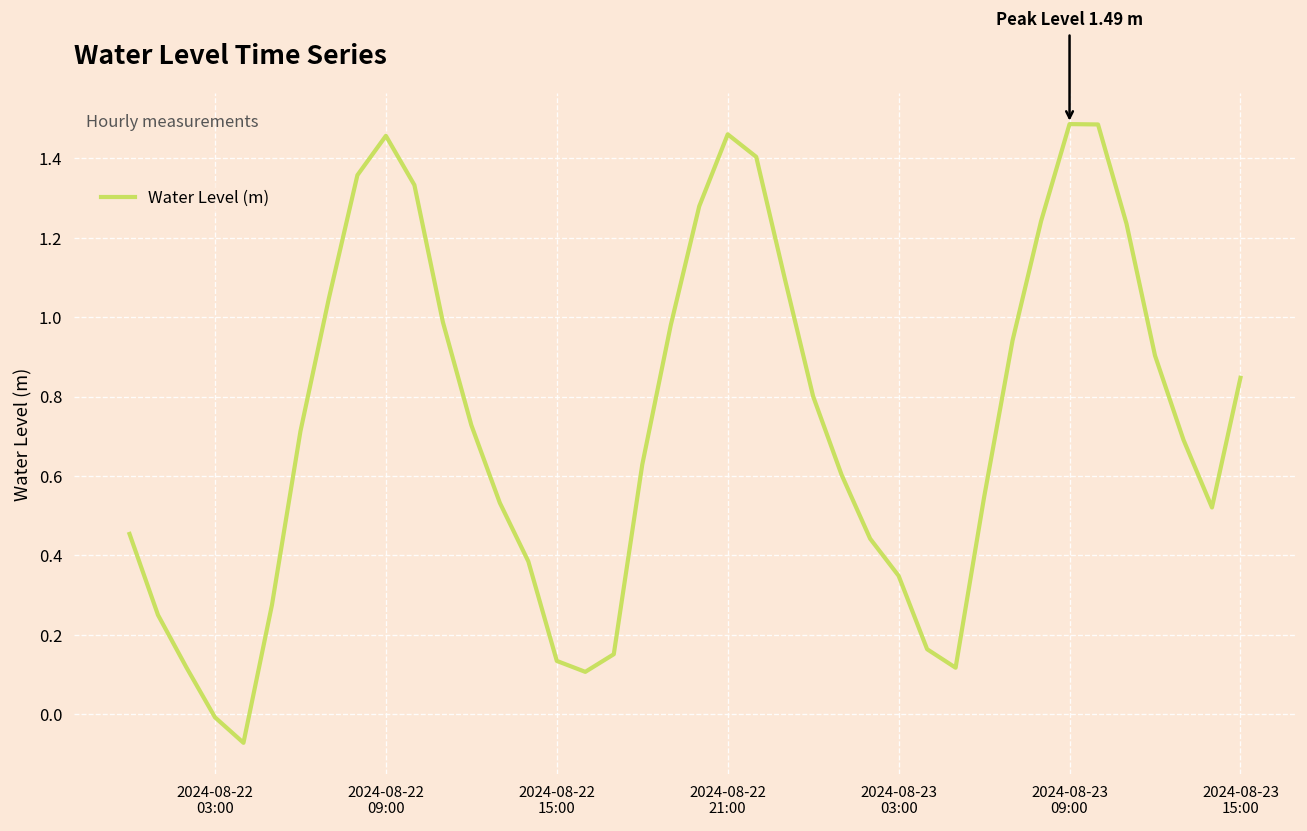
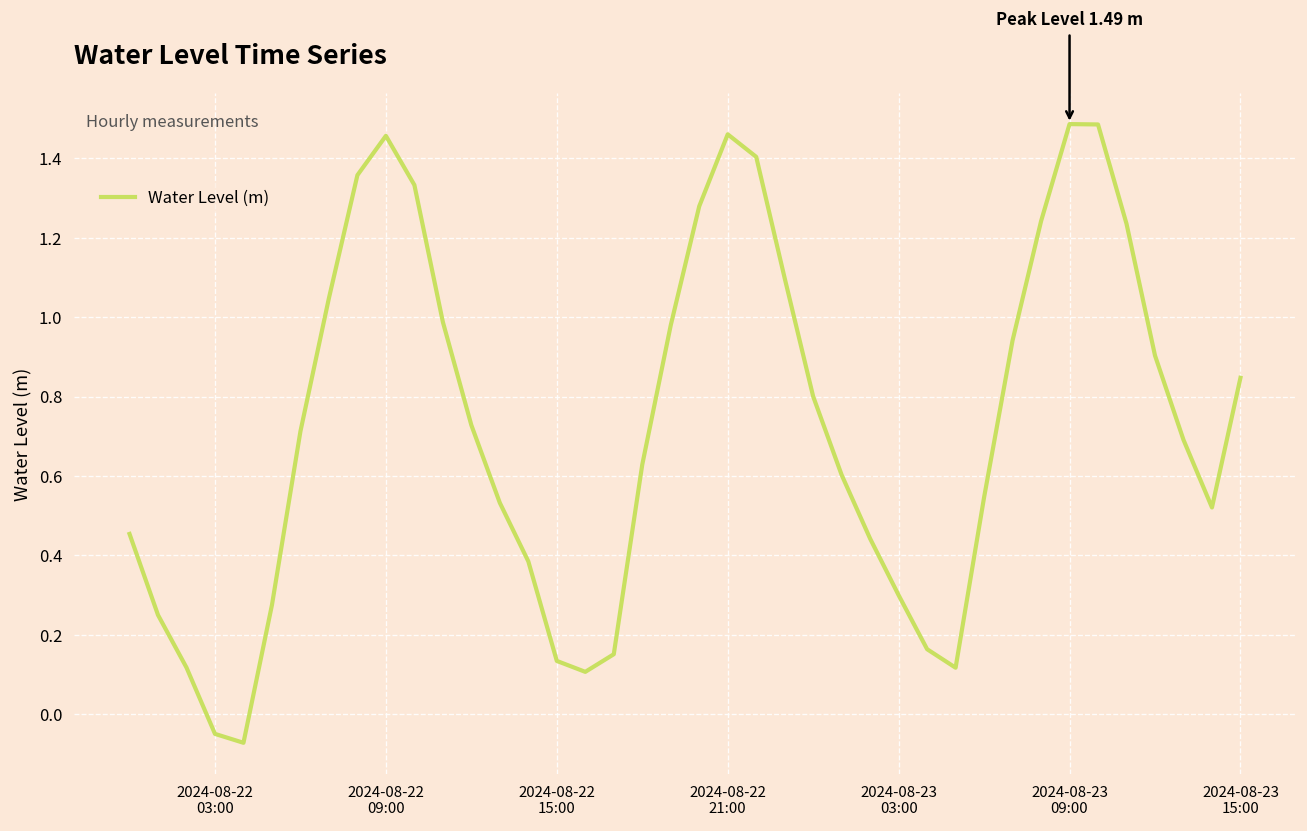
  {
-   "2024-08-22 03:00": -0.01,
+   "2024-08-22 03:00": -0.05,
    "2024-08-22 09:00": 1.46,
    "2024-08-22 15:00": 0.13,
    "2024-08-22 21:00": 1.46,
-   "2024-08-23 03:00": 0.35,
+   "2024-08-23 03:00": 0.30,
    "2024-08-23 15:00": 0.85
  }
